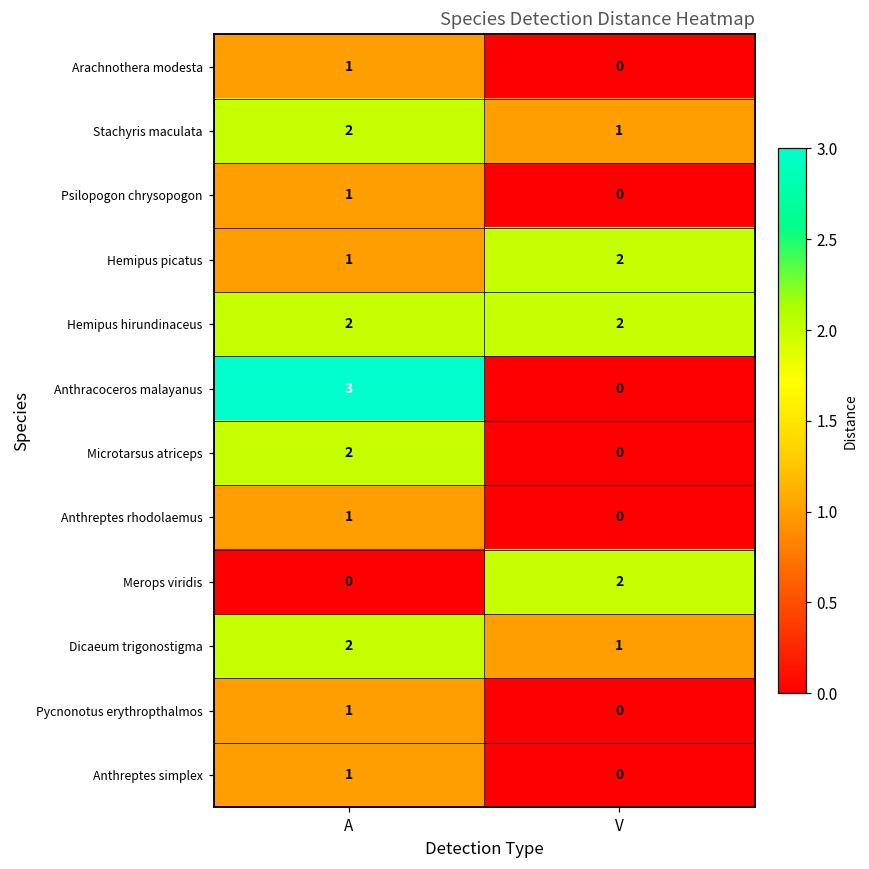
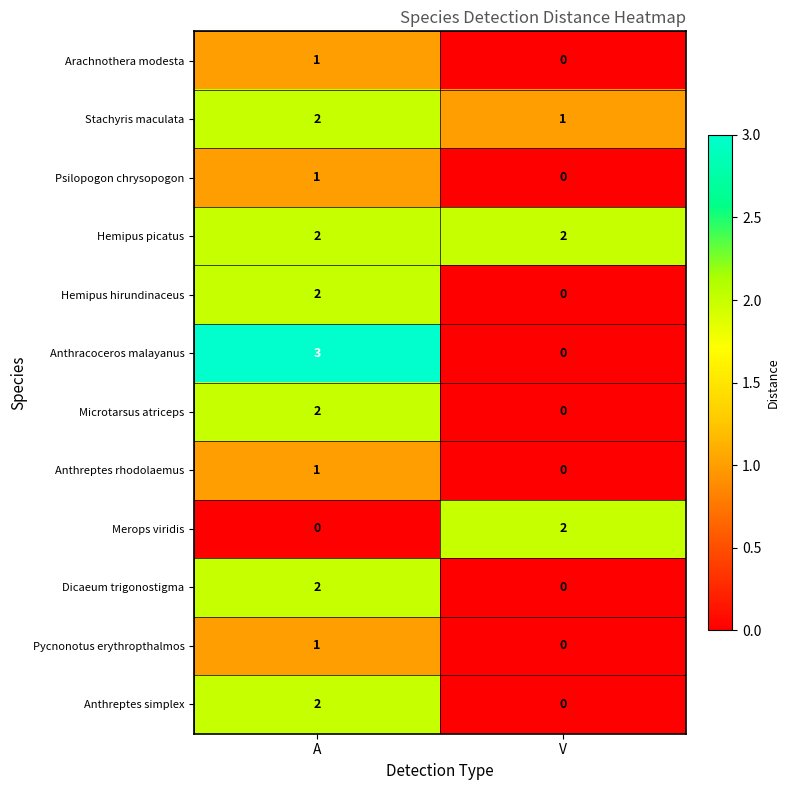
  {
    "Arachnothera modesta": {
      "A": 1,
      "V": 0
    },
    "Stachyris maculata": {
      "A": 2,
      "V": 1
    },
    "Psilopogon chrysopogon": {
      "A": 1,
      "V": 0
    },
    "Hemipus picatus": {
-     "A": 1,
+     "A": 2,
      "V": 2
    },
    "Hemipus hirundinaceus": {
      "A": 2,
-     "V": 2
+     "V": 0
    },
    "Anthracoceros malayanus": {
      "A": 3,
      "V": 0
    },
    "Microtarsus atriceps": {
      "A": 2,
      "V": 0
    },
    "Anthreptes rhodolaemus": {
      "A": 1,
      "V": 0
    },
    "Merops viridis": {
      "A": 0,
      "V": 2
    },
    "Dicaeum trigonostigma": {
      "A": 2,
-     "V": 1
+     "V": 0
    },
    "Pycnonotus erythropthalmos": {
      "A": 1,
      "V": 0
    },
    "Anthreptes simplex": {
-     "A": 1,
+     "A": 2,
      "V": 0
    }
  }
